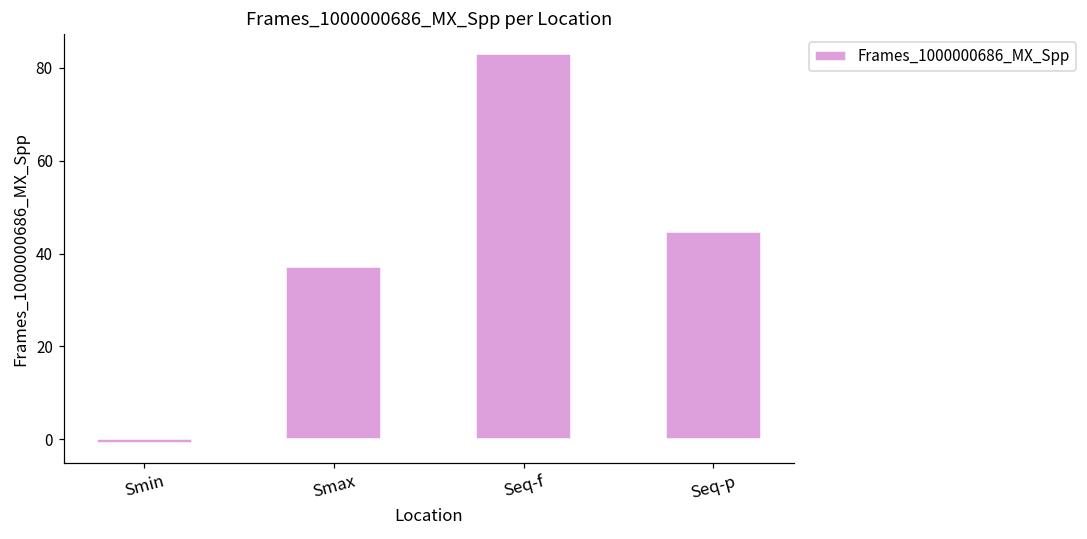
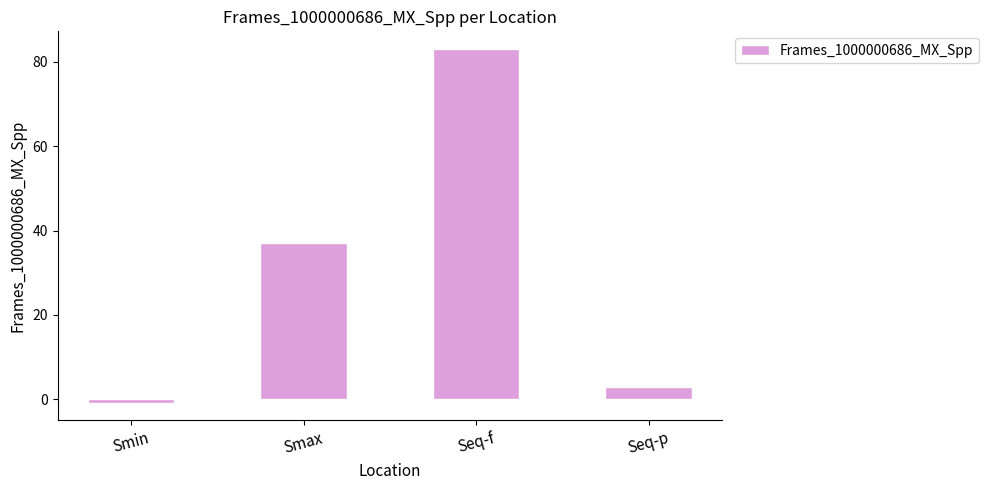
  {
    "Smin": -1,
    "Smax": 37,
    "Seq-f": 83,
-   "Seq-p": 45
+   "Seq-p": 3
  }
